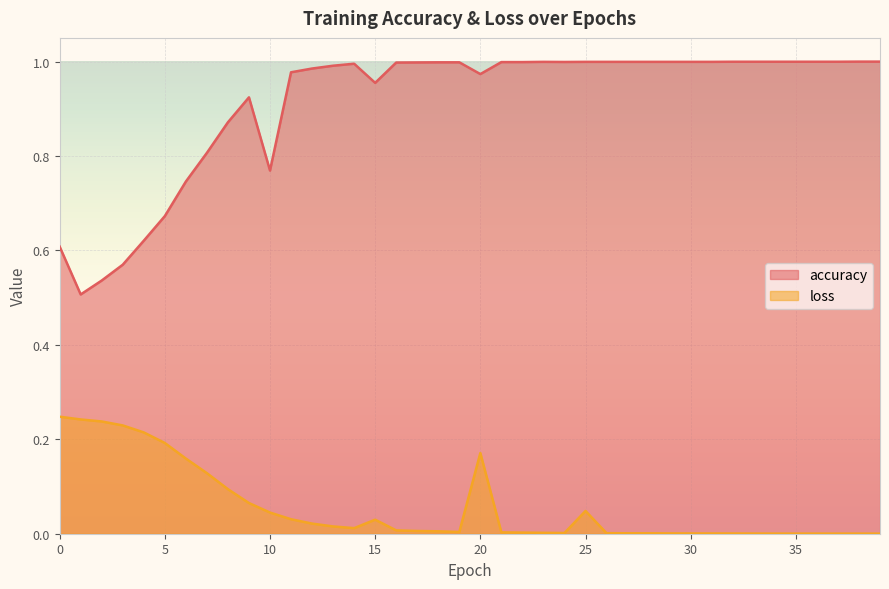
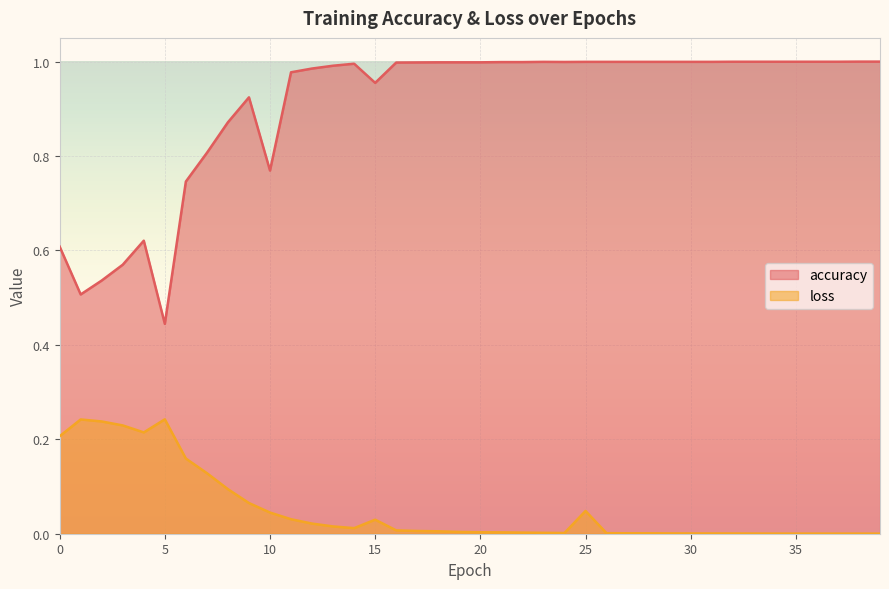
  {
    "accuracy": {
      "0": 0.61,
-     "5": 0.67,
+     "5": 0.44,
      "10": 0.77,
      "15": 0.95,
-     "20": 0.97,
+     "20": 1.00,
      "25": 1.00,
      "30": 1.00,
      "35": 1.00
    },
    "loss": {
-     "0": 0.25,
-     "5": 0.19,
+     "0": 0.21,
+     "5": 0.24,
      "10": 0.04,
      "15": 0.03,
-     "20": 0.17,
+     "20": 0.00,
      "25": 0.05,
      "30": 0.00,
      "35": 0.00
    }
  }
